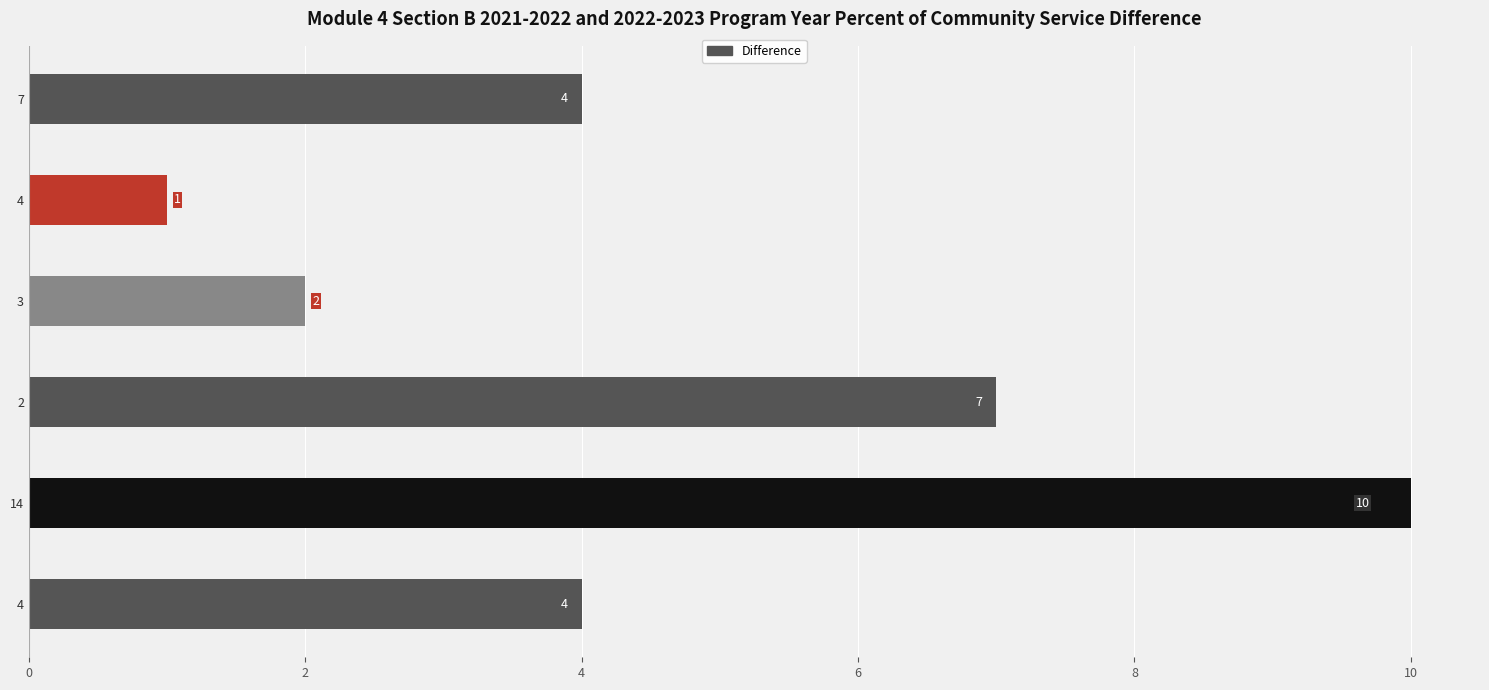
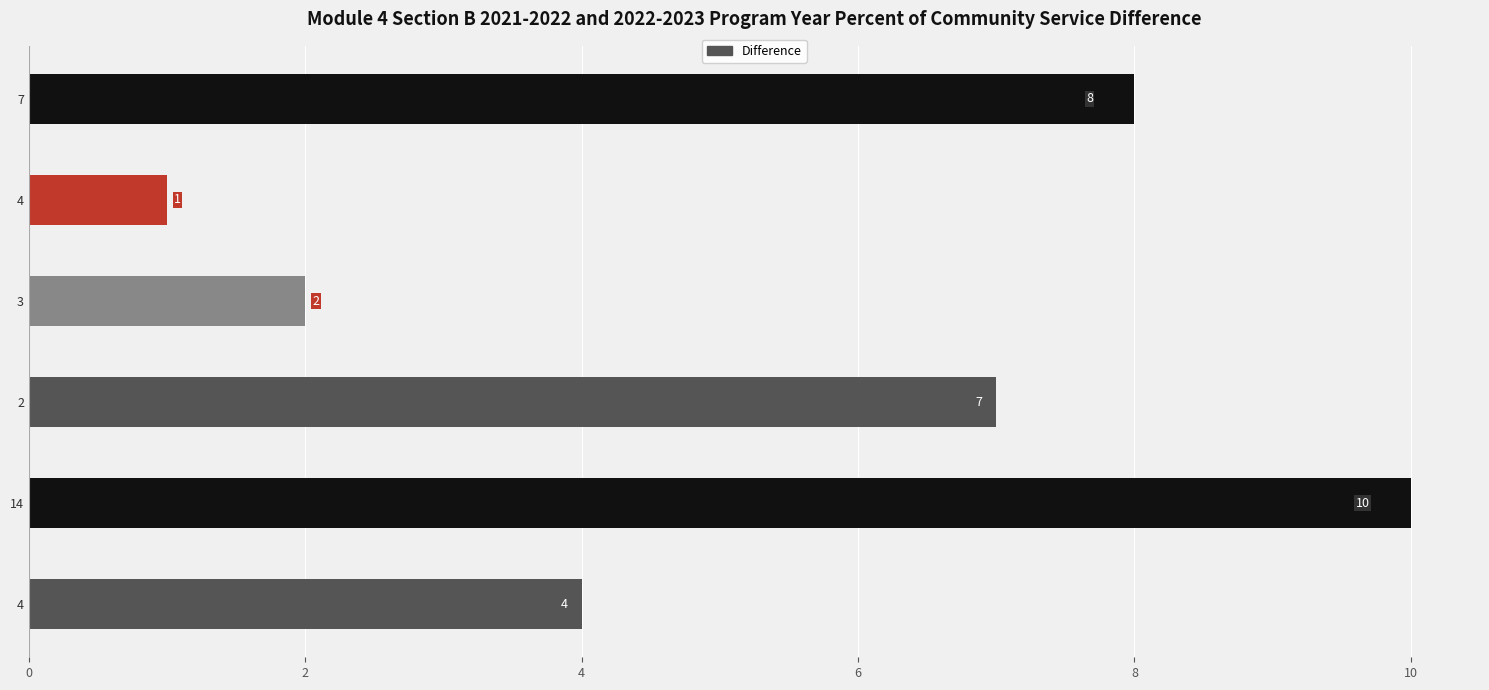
  {
-   "7": 4
+   "7": 8
  }
